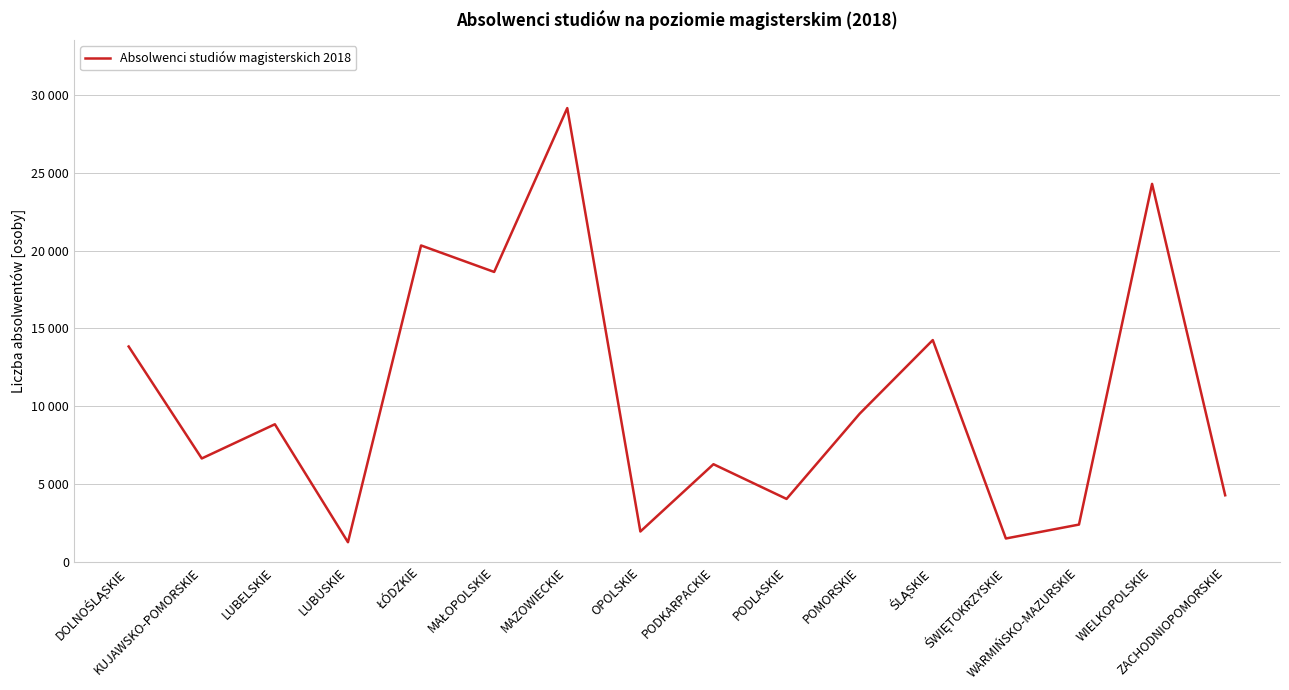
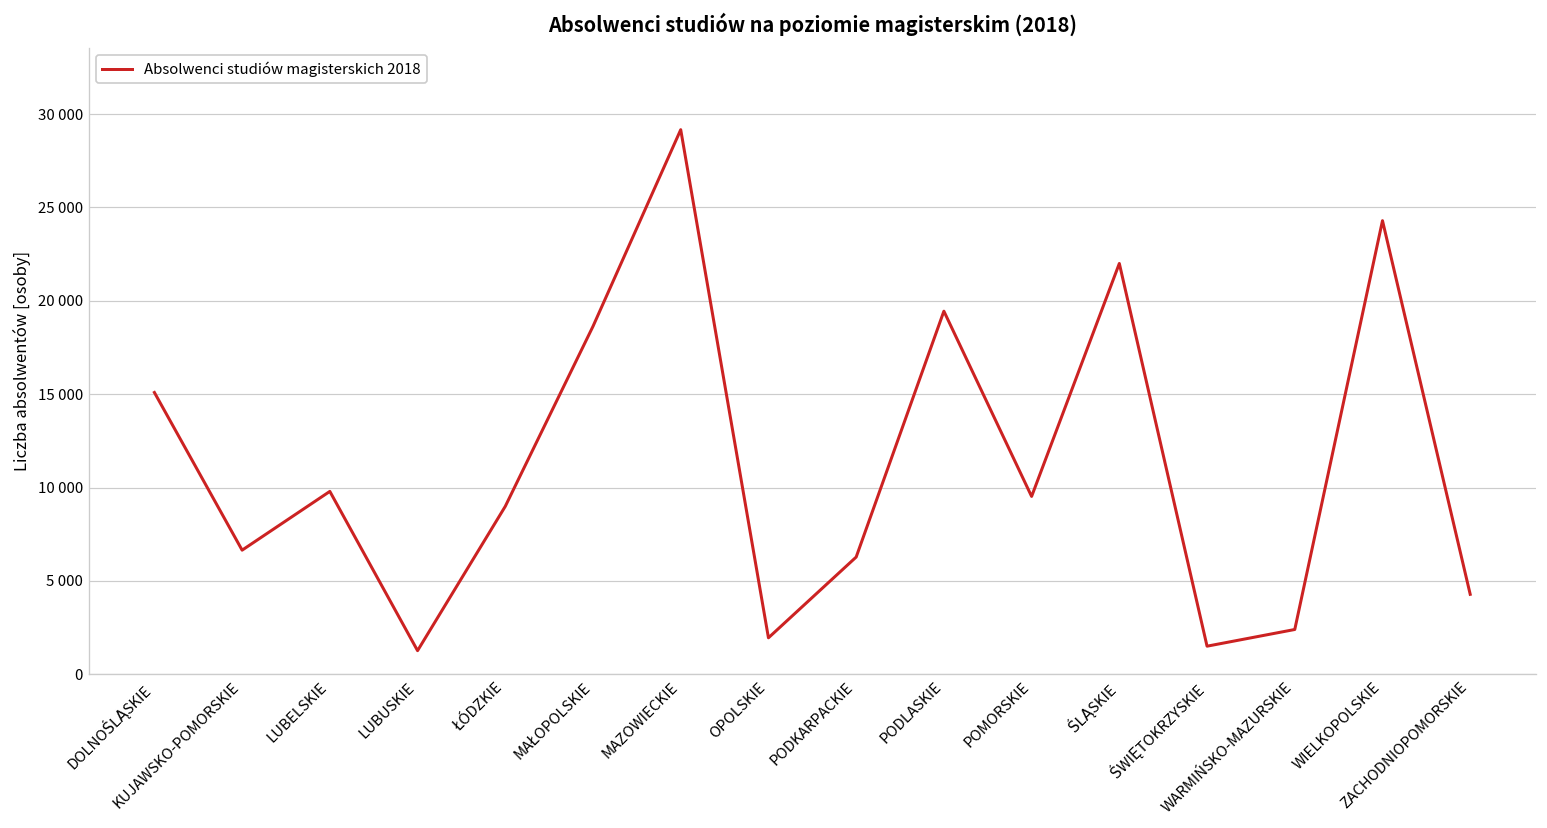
  {
-   "DOLNOŚLĄSKIE": 13800,
+   "DOLNOŚLĄSKIE": 15100,
    "KUJAWSKO-POMORSKIE": 6600,
-   "LUBELSKIE": 8800,
+   "LUBELSKIE": 9800,
    "LUBUSKIE": 1300,
-   "ŁÓDZKIE": 20300,
+   "ŁÓDZKIE": 9000,
    "MAŁOPOLSKIE": 18600,
    "MAZOWIECKIE": 29200,
    "OPOLSKIE": 2000,
    "PODKARPACKIE": 6300,
-   "PODLASKIE": 4000,
+   "PODLASKIE": 19400,
    "POMORSKIE": 9500,
-   "ŚLĄSKIE": 14300,
+   "ŚLĄSKIE": 22000,
    "ŚWIĘTOKRZYSKIE": 1500,
    "WARMIŃSKO-MAZURSKIE": 2400,
    "WIELKOPOLSKIE": 24300,
    "ZACHODNIOPOMORSKIE": 4300
  }
